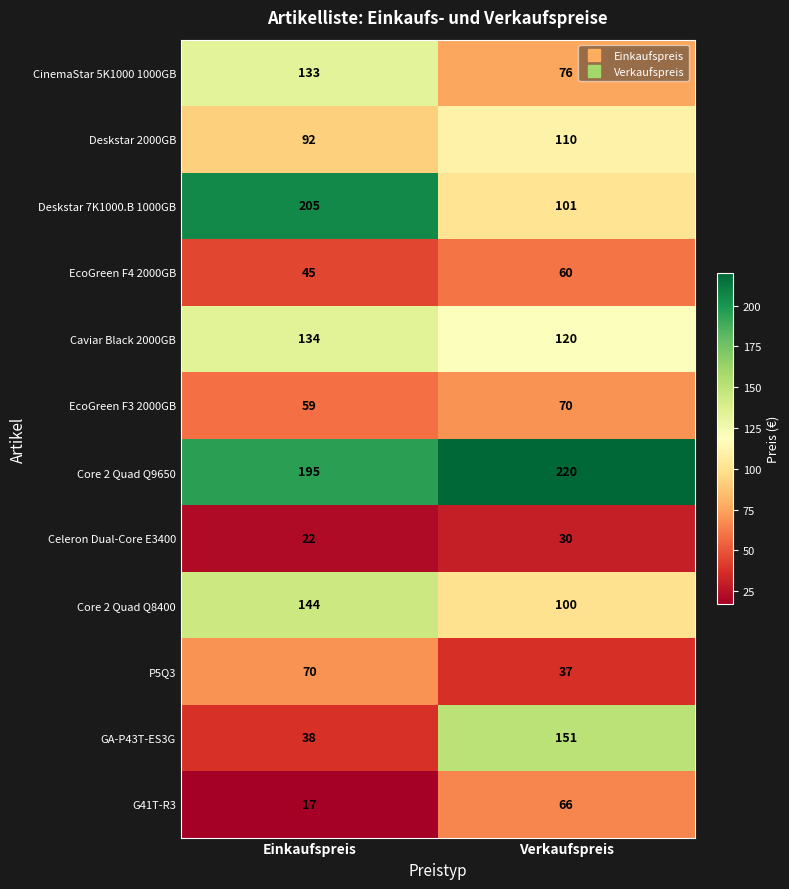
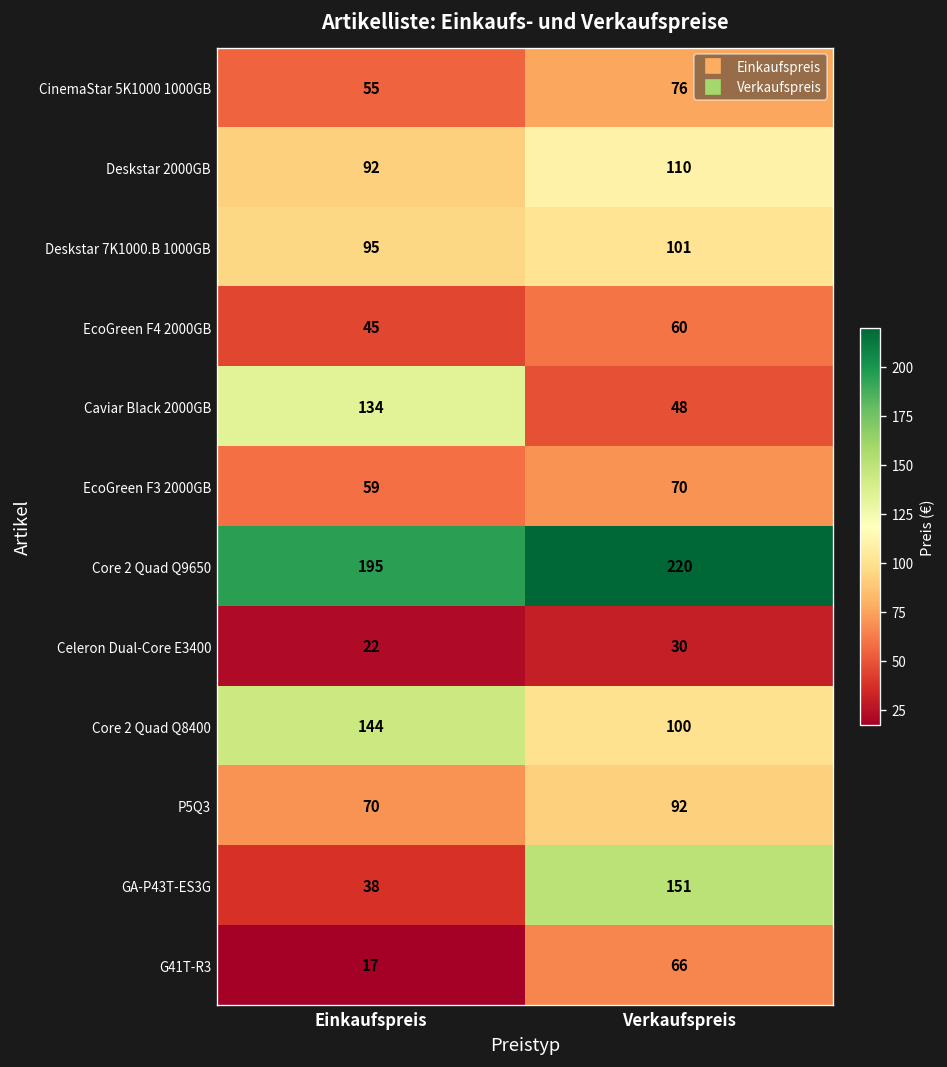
  {
    "CinemaStar 5K1000 1000GB": {
-     "Einkaufspreis": 133,
+     "Einkaufspreis": 55,
      "Verkaufspreis": 76
    },
    "Deskstar 2000GB": {
      "Einkaufspreis": 92,
      "Verkaufspreis": 110
    },
    "Deskstar 7K1000.B 1000GB": {
-     "Einkaufspreis": 205,
+     "Einkaufspreis": 95,
      "Verkaufspreis": 101
    },
    "EcoGreen F4 2000GB": {
      "Einkaufspreis": 45,
      "Verkaufspreis": 60
    },
    "Caviar Black 2000GB": {
      "Einkaufspreis": 134,
-     "Verkaufspreis": 120
+     "Verkaufspreis": 48
    },
    "EcoGreen F3 2000GB": {
      "Einkaufspreis": 59,
      "Verkaufspreis": 70
    },
    "Core 2 Quad Q9650": {
      "Einkaufspreis": 195,
      "Verkaufspreis": 220
    },
    "Celeron Dual-Core E3400": {
      "Einkaufspreis": 22,
      "Verkaufspreis": 30
    },
    "Core 2 Quad Q8400": {
      "Einkaufspreis": 144,
      "Verkaufspreis": 100
    },
    "P5Q3": {
      "Einkaufspreis": 70,
-     "Verkaufspreis": 37
+     "Verkaufspreis": 92
    },
    "GA-P43T-ES3G": {
      "Einkaufspreis": 38,
      "Verkaufspreis": 151
    },
    "G41T-R3": {
      "Einkaufspreis": 17,
      "Verkaufspreis": 66
    }
  }
